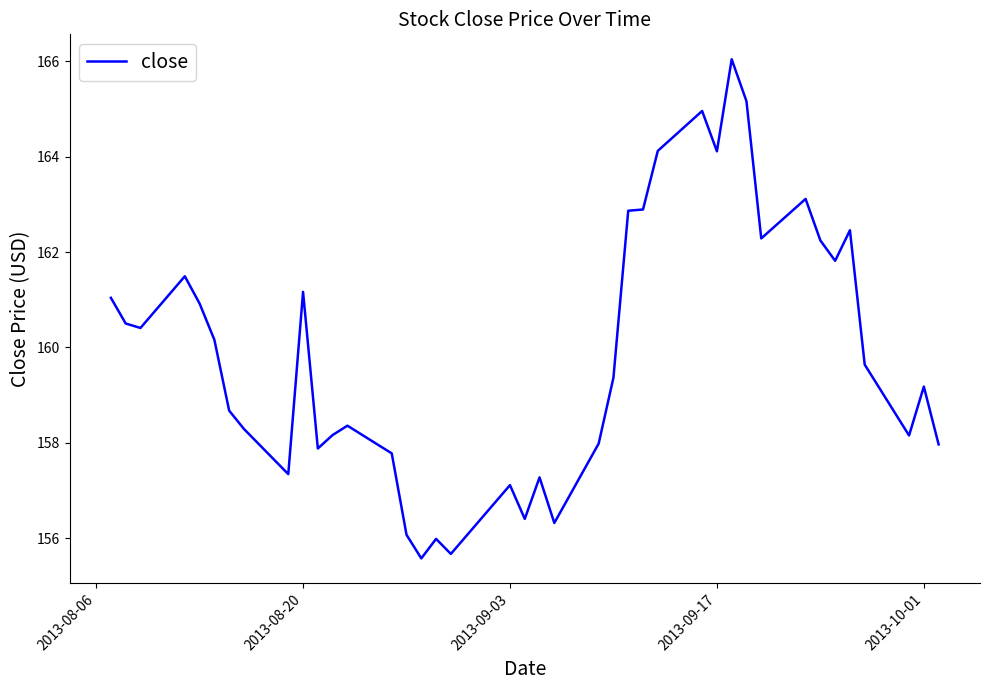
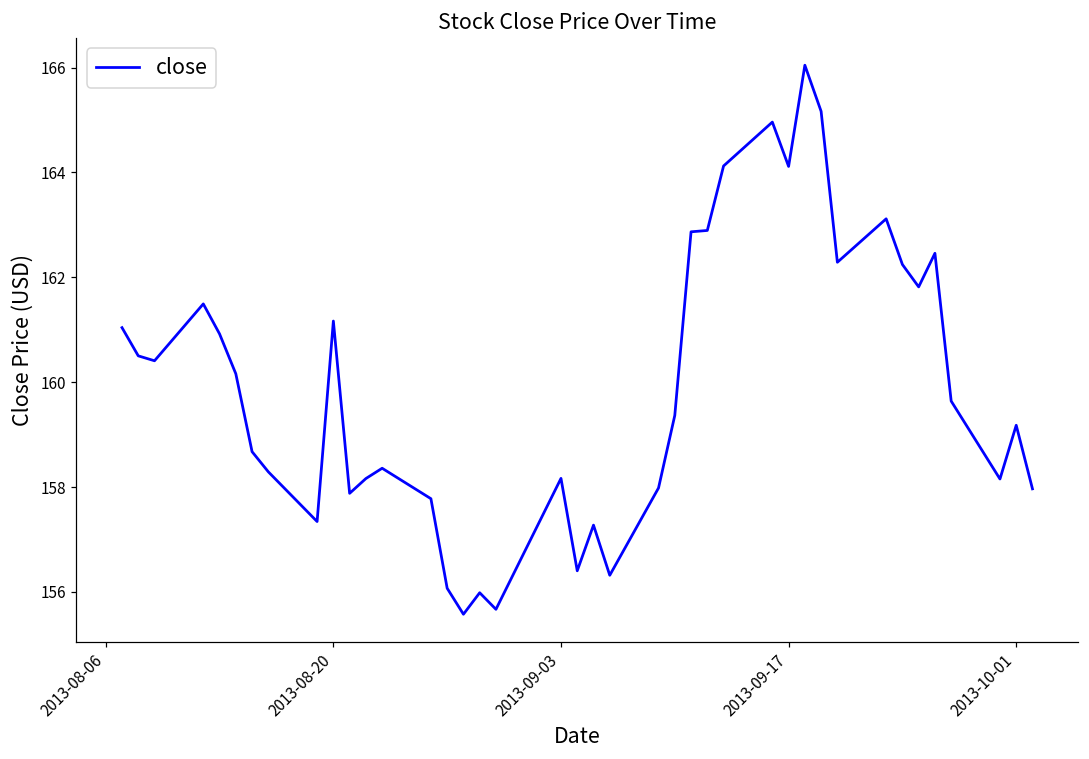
  {
    "2013-08-20": 161.2,
-   "2013-09-03": 157.1,
+   "2013-09-03": 158.2,
    "2013-09-17": 164.1,
    "2013-10-01": 159.2
  }
